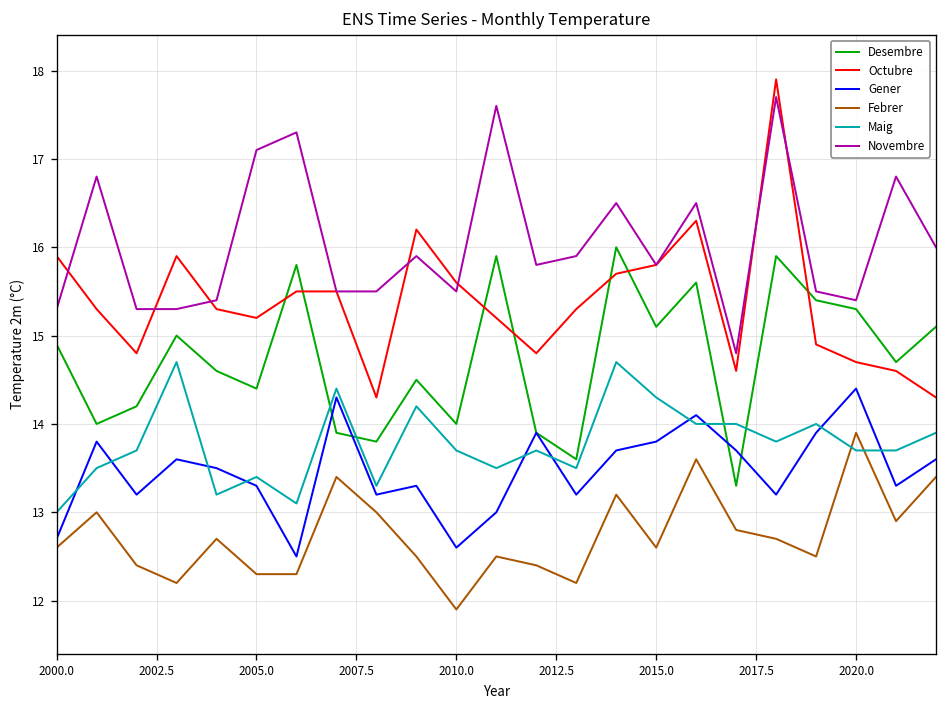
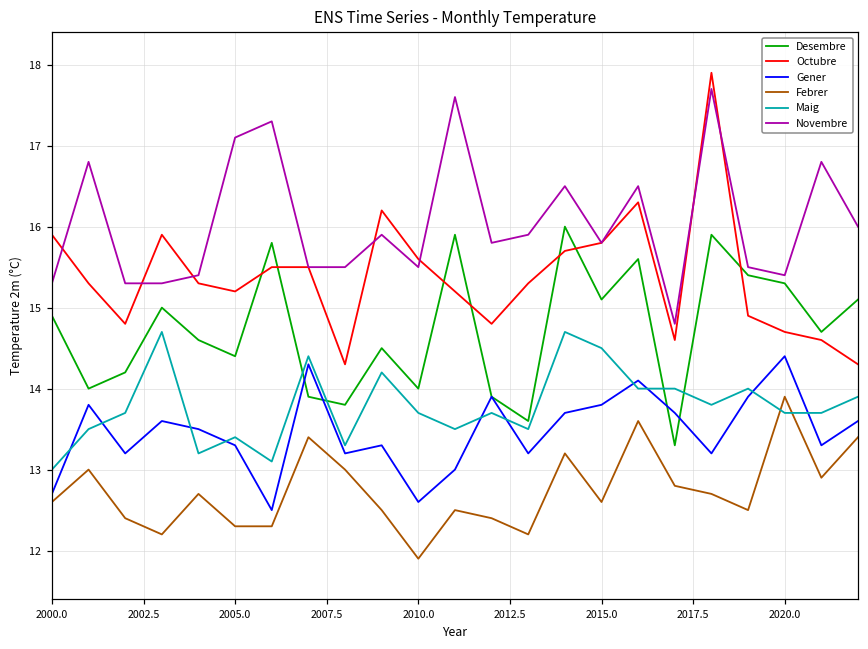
  {
    "Desembre": {
      "2000.0": 14.9,
      "2005.0": 14.4,
      "2010.0": 14.0,
      "2015.0": 15.1,
      "2020.0": 15.3
    },
    "Octubre": {
      "2000.0": 15.9,
      "2005.0": 15.2,
      "2010.0": 15.6,
      "2020.0": 14.7
    },
    "Gener": {
      "2000.0": 12.7,
      "2005.0": 13.3,
      "2010.0": 12.6,
      "2015.0": 13.8,
      "2020.0": 14.4
    },
    "Febrer": {
      "2000.0": 12.6,
      "2005.0": 12.3,
      "2010.0": 11.9,
      "2015.0": 12.6,
      "2020.0": 13.9
    },
    "Maig": {
      "2000.0": 13.0,
      "2005.0": 13.4,
      "2010.0": 13.7,
-     "2015.0": 14.3,
+     "2015.0": 14.5,
      "2020.0": 13.7
    },
    "Novembre": {
      "2000.0": 15.3,
      "2005.0": 17.1,
      "2010.0": 15.5,
      "2020.0": 15.4
    }
  }
